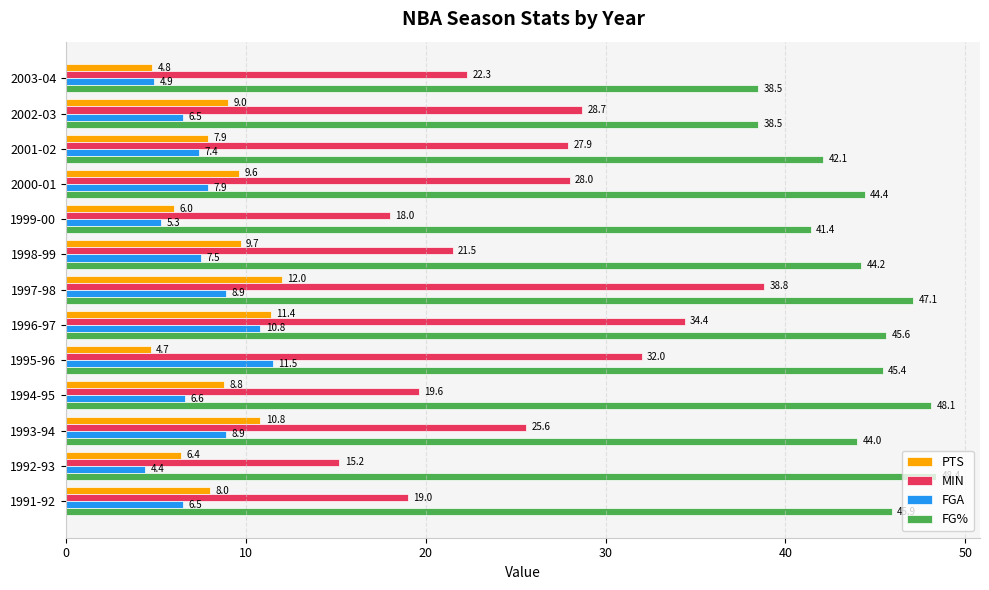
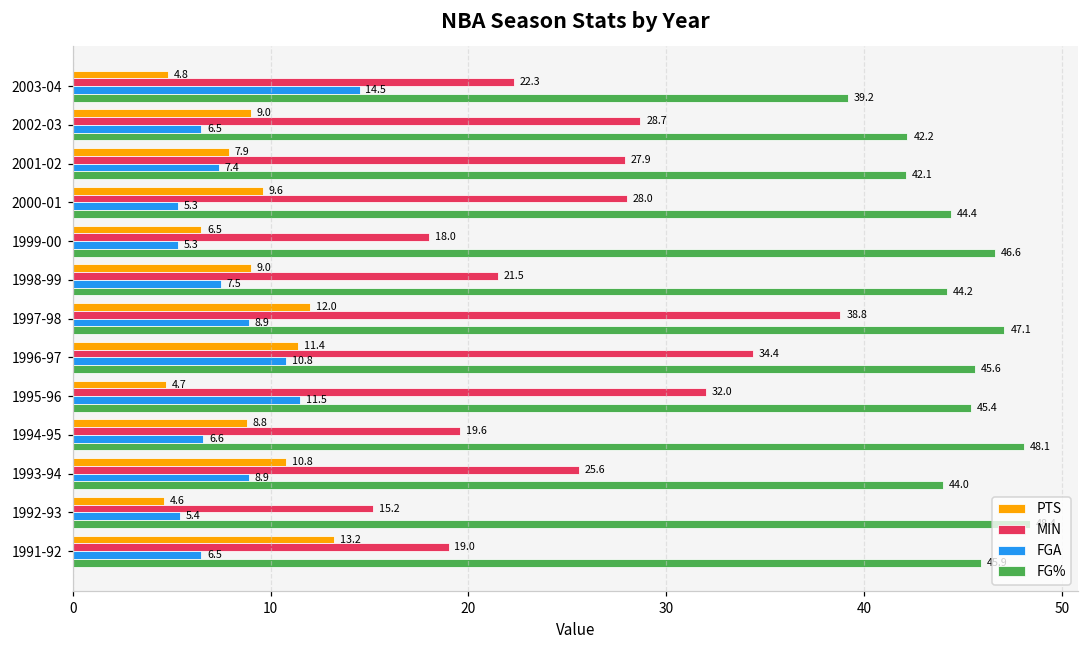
  {
    "PTS": {
      "2003-04": 4.8,
      "2002-03": 9.0,
      "2001-02": 7.9,
      "2000-01": 9.6,
-     "1999-00": 6.0,
-     "1998-99": 9.7,
+     "1999-00": 6.5,
+     "1998-99": 9.0,
      "1997-98": 12.0,
      "1996-97": 11.4,
      "1995-96": 4.7,
      "1994-95": 8.8,
      "1993-94": 10.8,
-     "1992-93": 6.4,
-     "1991-92": 8.0
+     "1992-93": 4.6,
+     "1991-92": 13.2
    },
    "MIN": {
      "2003-04": 22.3,
      "2002-03": 28.7,
      "2001-02": 27.9,
      "2000-01": 28.0,
      "1999-00": 18.0,
      "1998-99": 21.5,
      "1997-98": 38.8,
      "1996-97": 34.4,
      "1995-96": 32.0,
      "1994-95": 19.6,
      "1993-94": 25.6,
      "1992-93": 15.2,
      "1991-92": 19.0
    },
    "FGA": {
-     "2003-04": 4.9,
+     "2003-04": 14.5,
      "2002-03": 6.5,
      "2001-02": 7.4,
-     "2000-01": 7.9,
+     "2000-01": 5.3,
      "1999-00": 5.3,
      "1998-99": 7.5,
      "1997-98": 8.9,
      "1996-97": 10.8,
      "1995-96": 11.5,
      "1994-95": 6.6,
      "1993-94": 8.9,
-     "1992-93": 4.4,
+     "1992-93": 5.4,
      "1991-92": 6.5
    },
    "FG%": {
-     "2003-04": 38.5,
-     "2002-03": 38.5,
+     "2003-04": 39.2,
+     "2002-03": 42.2,
      "2001-02": 42.1,
      "2000-01": 44.4,
-     "1999-00": 41.4,
+     "1999-00": 46.6,
      "1998-99": 44.2,
      "1997-98": 47.1,
      "1996-97": 45.6,
      "1995-96": 45.4,
      "1994-95": 48.1,
      "1993-94": 44.0
    }
  }
